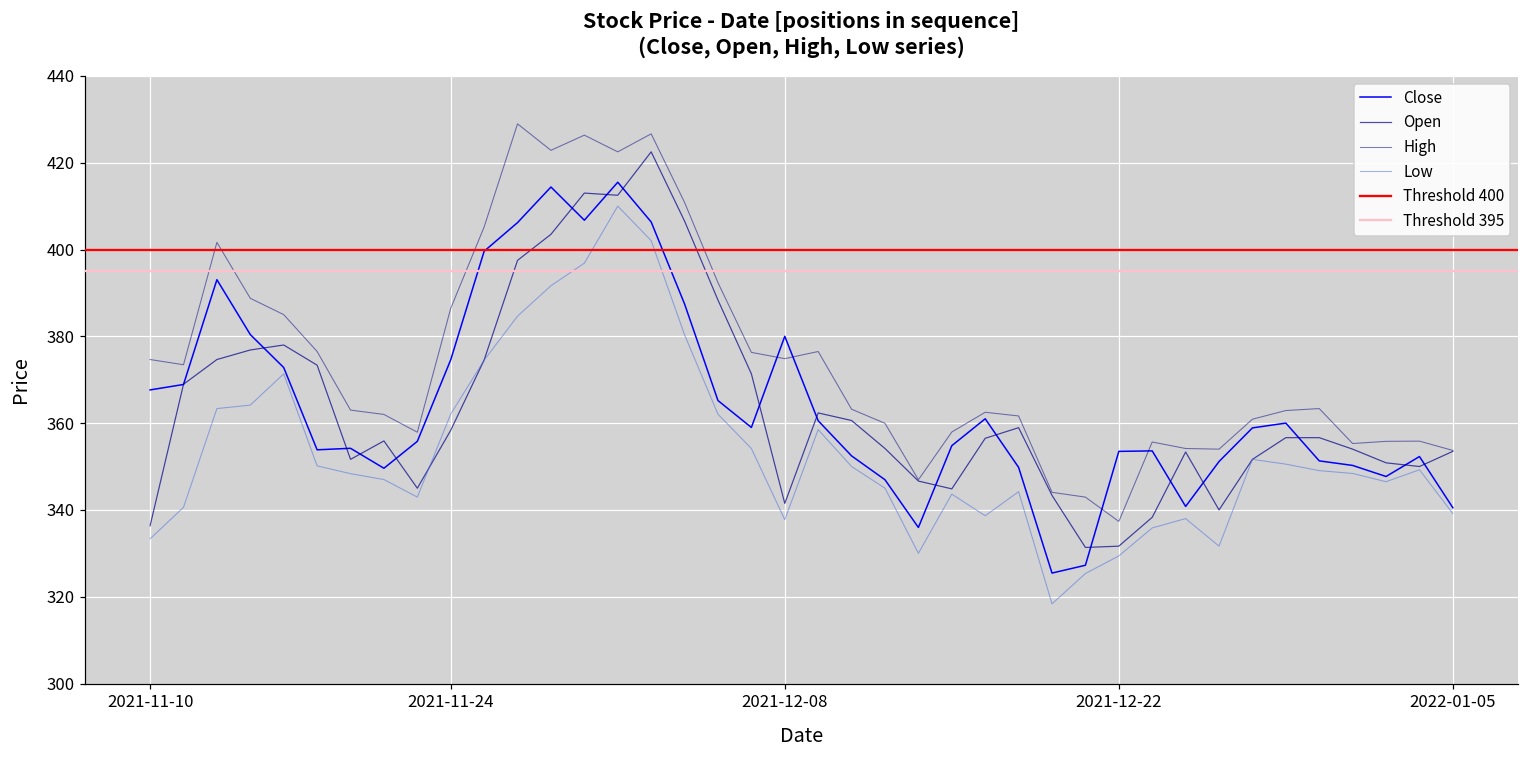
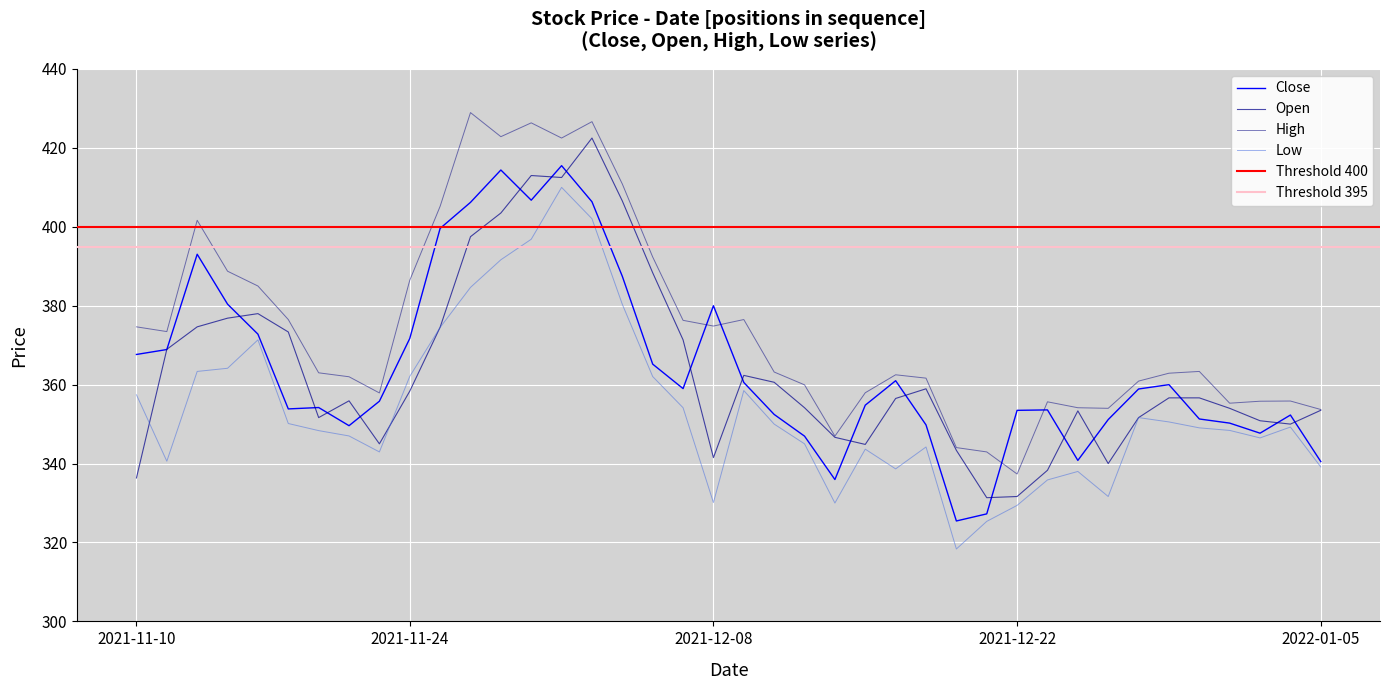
  {
    "Close": {
      "2021-11-10": 368,
-     "2021-11-24": 375,
+     "2021-11-24": 372,
      "2021-12-08": 380,
      "2021-12-22": 353,
      "2022-01-05": 341
    },
    "Low": {
-     "2021-11-10": 333,
+     "2021-11-10": 357,
      "2021-11-24": 362,
-     "2021-12-08": 338,
+     "2021-12-08": 330,
      "2021-12-22": 329,
      "2022-01-05": 339
    }
  }
